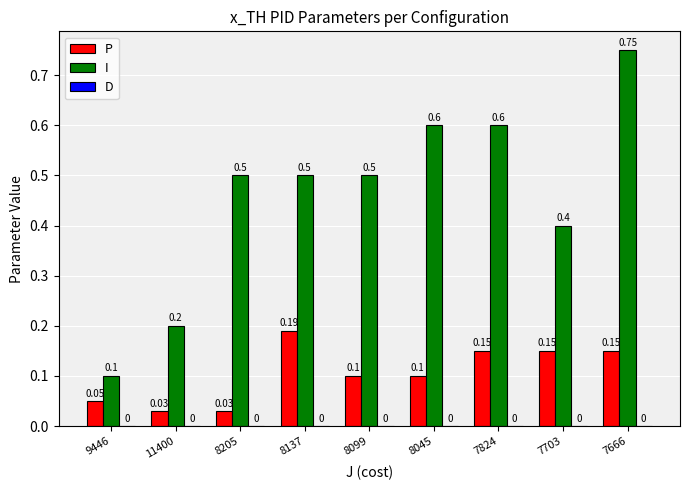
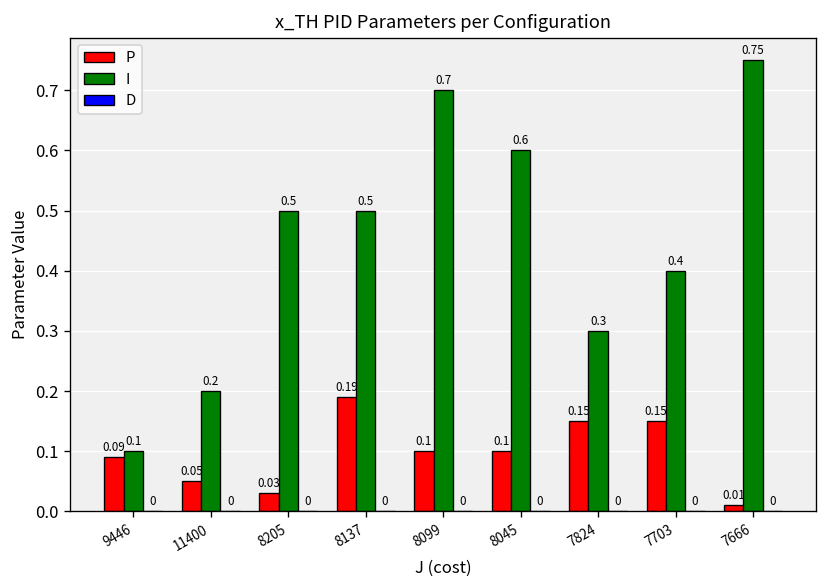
  {
    "P": {
-     "9446": 0.05,
-     "11400": 0.03,
+     "9446": 0.09,
+     "11400": 0.05,
      "8205": 0.03,
      "8137": 0.19,
      "8099": 0.1,
      "8045": 0.1,
      "7824": 0.15,
      "7703": 0.15,
-     "7666": 0.15
+     "7666": 0.01
    },
    "I": {
      "9446": 0.1,
      "11400": 0.2,
      "8205": 0.5,
      "8137": 0.5,
-     "8099": 0.5,
+     "8099": 0.7,
      "8045": 0.6,
-     "7824": 0.6,
+     "7824": 0.3,
      "7703": 0.4,
      "7666": 0.75
    },
    "D": {
      "9446": 0,
      "11400": 0,
      "8205": 0,
      "8137": 0,
      "8099": 0,
      "8045": 0,
      "7824": 0,
      "7703": 0,
      "7666": 0
    }
  }
